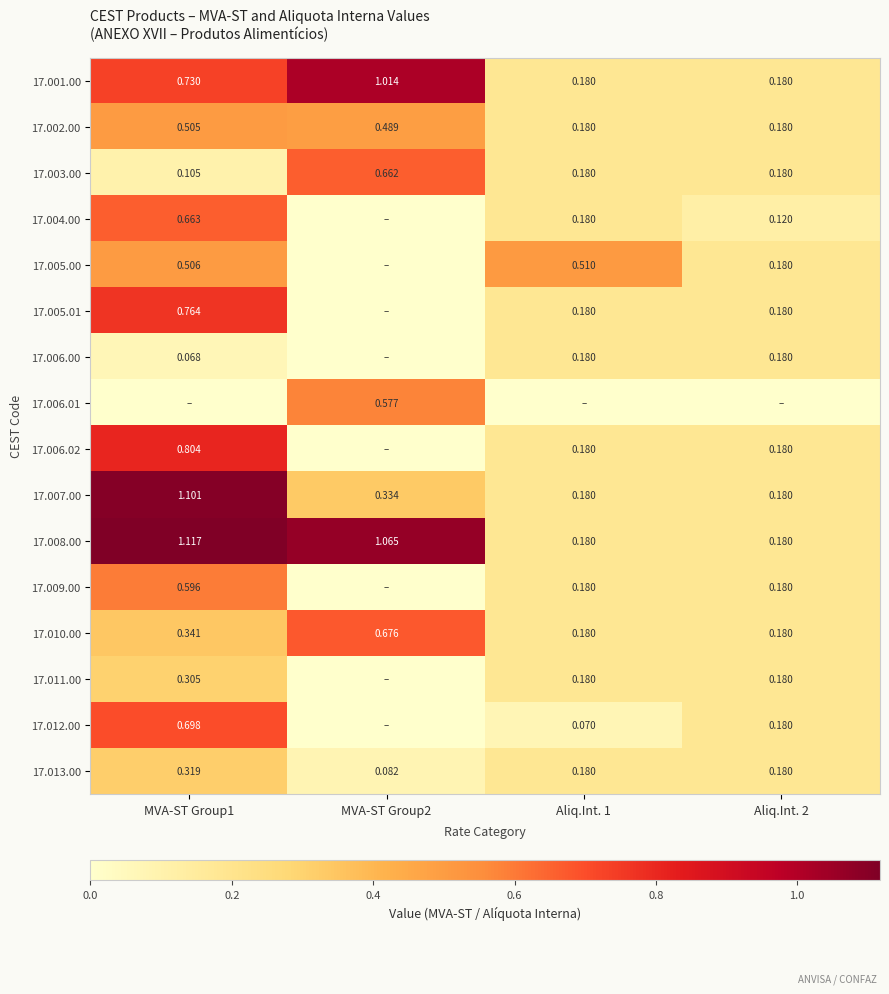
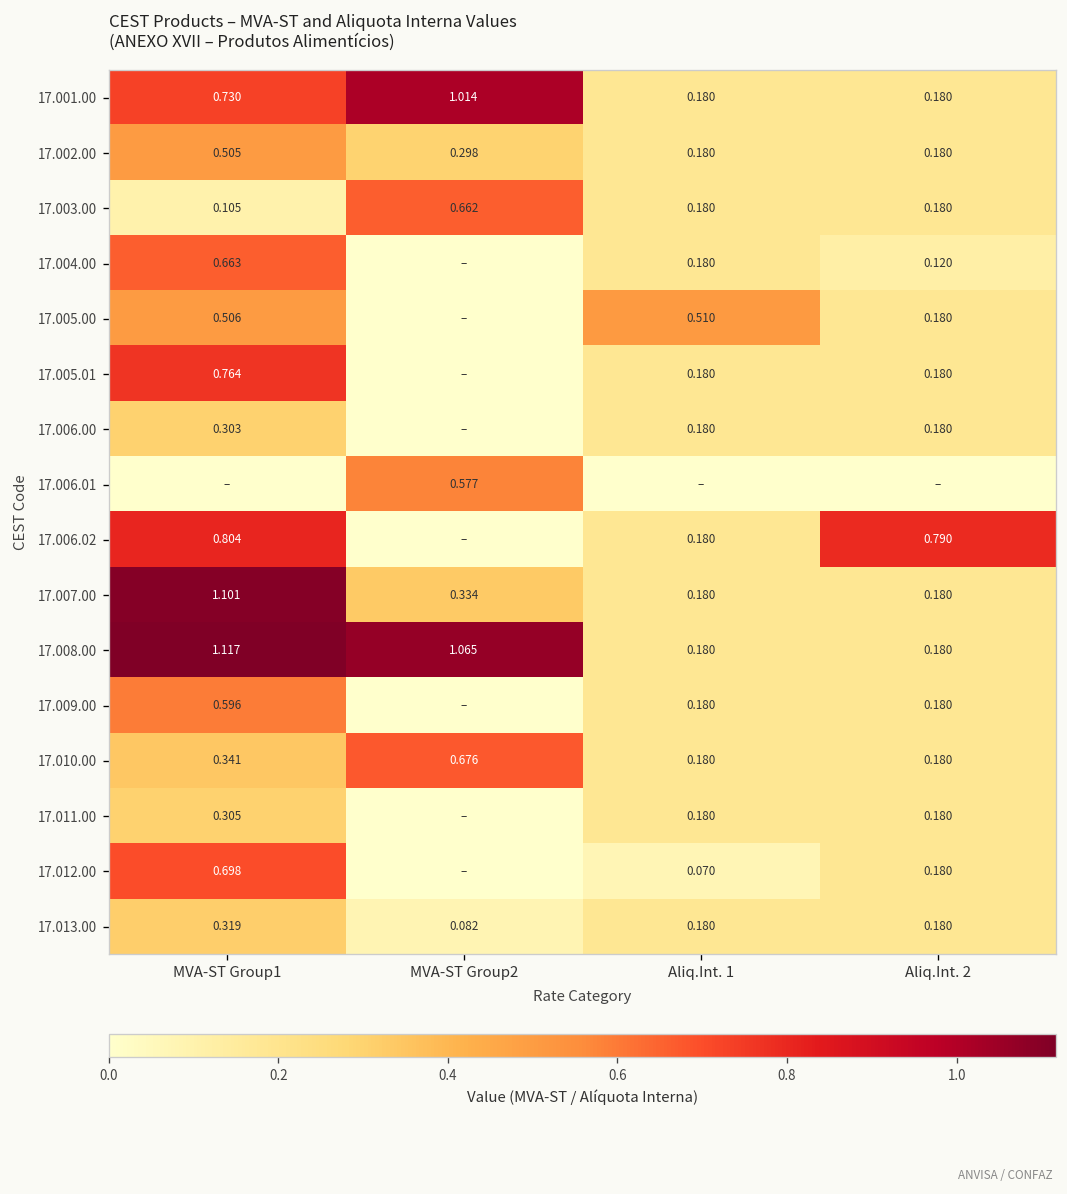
  {
    "17.001.00": {
      "MVA-ST Group1": 0.730,
      "MVA-ST Group2": 1.014,
      "Aliq.Int. 1": 0.180,
      "Aliq.Int. 2": 0.180
    },
    "17.002.00": {
      "MVA-ST Group1": 0.505,
-     "MVA-ST Group2": 0.489,
+     "MVA-ST Group2": 0.298,
      "Aliq.Int. 1": 0.180,
      "Aliq.Int. 2": 0.180
    },
    "17.003.00": {
      "MVA-ST Group1": 0.105,
      "MVA-ST Group2": 0.662,
      "Aliq.Int. 1": 0.180,
      "Aliq.Int. 2": 0.180
    },
    "17.004.00": {
      "MVA-ST Group1": 0.663,
      "Aliq.Int. 1": 0.180,
      "Aliq.Int. 2": 0.120
    },
    "17.005.00": {
      "MVA-ST Group1": 0.506,
      "Aliq.Int. 1": 0.510,
      "Aliq.Int. 2": 0.180
    },
    "17.005.01": {
      "MVA-ST Group1": 0.764,
      "Aliq.Int. 1": 0.180,
      "Aliq.Int. 2": 0.180
    },
    "17.006.00": {
-     "MVA-ST Group1": 0.068,
+     "MVA-ST Group1": 0.303,
      "Aliq.Int. 1": 0.180,
      "Aliq.Int. 2": 0.180
    },
    "17.006.01": {
      "MVA-ST Group2": 0.577
    },
    "17.006.02": {
      "MVA-ST Group1": 0.804,
      "Aliq.Int. 1": 0.180,
-     "Aliq.Int. 2": 0.180
+     "Aliq.Int. 2": 0.790
    },
    "17.007.00": {
      "MVA-ST Group1": 1.101,
      "MVA-ST Group2": 0.334,
      "Aliq.Int. 1": 0.180,
      "Aliq.Int. 2": 0.180
    },
    "17.008.00": {
      "MVA-ST Group1": 1.117,
      "MVA-ST Group2": 1.065,
      "Aliq.Int. 1": 0.180,
      "Aliq.Int. 2": 0.180
    },
    "17.009.00": {
      "MVA-ST Group1": 0.596,
      "Aliq.Int. 1": 0.180,
      "Aliq.Int. 2": 0.180
    },
    "17.010.00": {
      "MVA-ST Group1": 0.341,
      "MVA-ST Group2": 0.676,
      "Aliq.Int. 1": 0.180,
      "Aliq.Int. 2": 0.180
    },
    "17.011.00": {
      "MVA-ST Group1": 0.305,
      "Aliq.Int. 1": 0.180,
      "Aliq.Int. 2": 0.180
    },
    "17.012.00": {
      "MVA-ST Group1": 0.698,
      "Aliq.Int. 1": 0.070,
      "Aliq.Int. 2": 0.180
    },
    "17.013.00": {
      "MVA-ST Group1": 0.319,
      "MVA-ST Group2": 0.082,
      "Aliq.Int. 1": 0.180,
      "Aliq.Int. 2": 0.180
    }
  }
